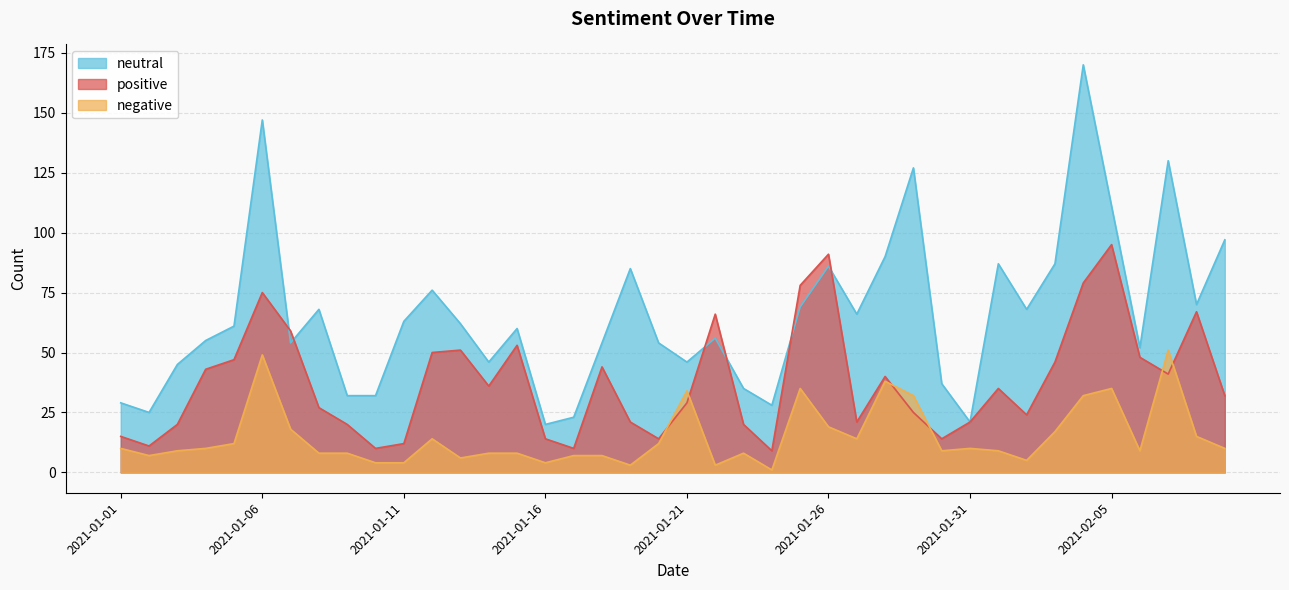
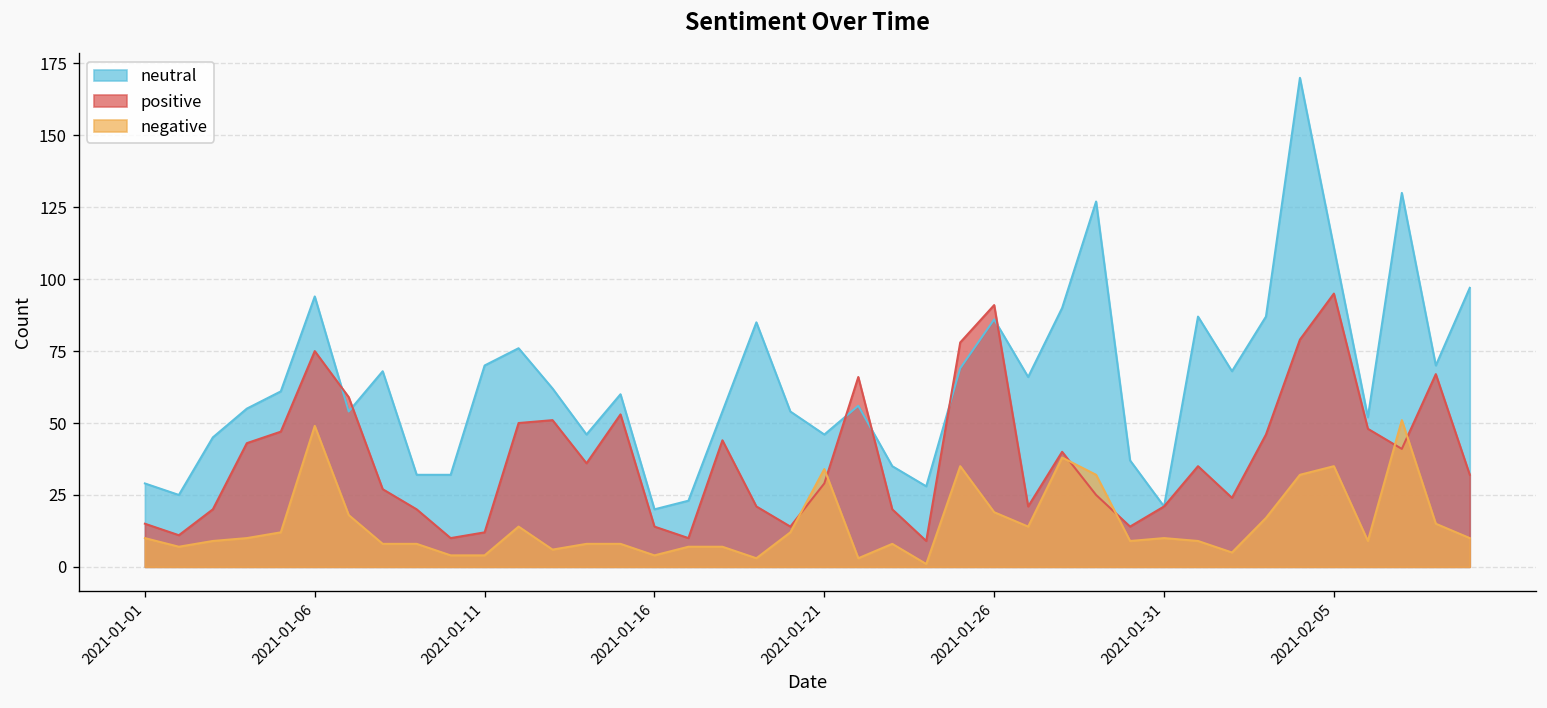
  {
    "neutral": {
      "2021-01-01": 29,
-     "2021-01-06": 147,
-     "2021-01-11": 63,
+     "2021-01-06": 94,
+     "2021-01-11": 70,
      "2021-01-16": 20,
      "2021-01-21": 46,
      "2021-01-26": 86,
      "2021-02-05": 111
    },
    "positive": {
      "2021-01-01": 15,
      "2021-01-06": 75,
      "2021-01-11": 12,
      "2021-01-16": 14,
      "2021-01-21": 29,
      "2021-01-26": 91,
      "2021-02-05": 95
    },
    "negative": {
      "2021-01-01": 10,
      "2021-01-06": 49,
      "2021-01-11": 4,
      "2021-01-16": 4,
      "2021-01-21": 34,
      "2021-01-26": 19,
      "2021-01-31": 10,
      "2021-02-05": 35
    }
  }
